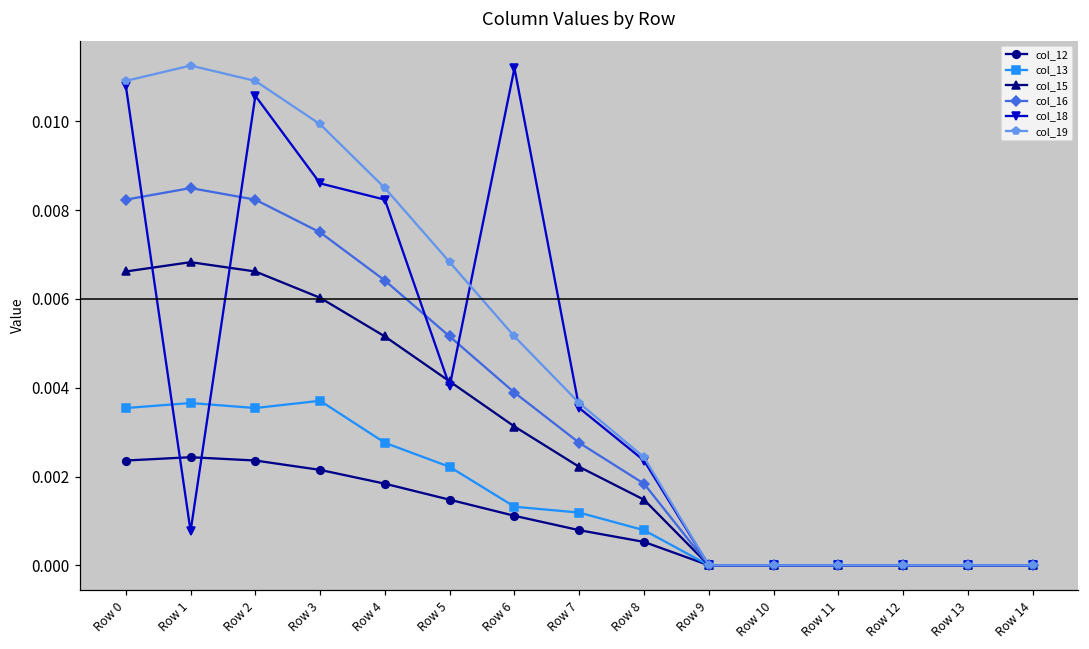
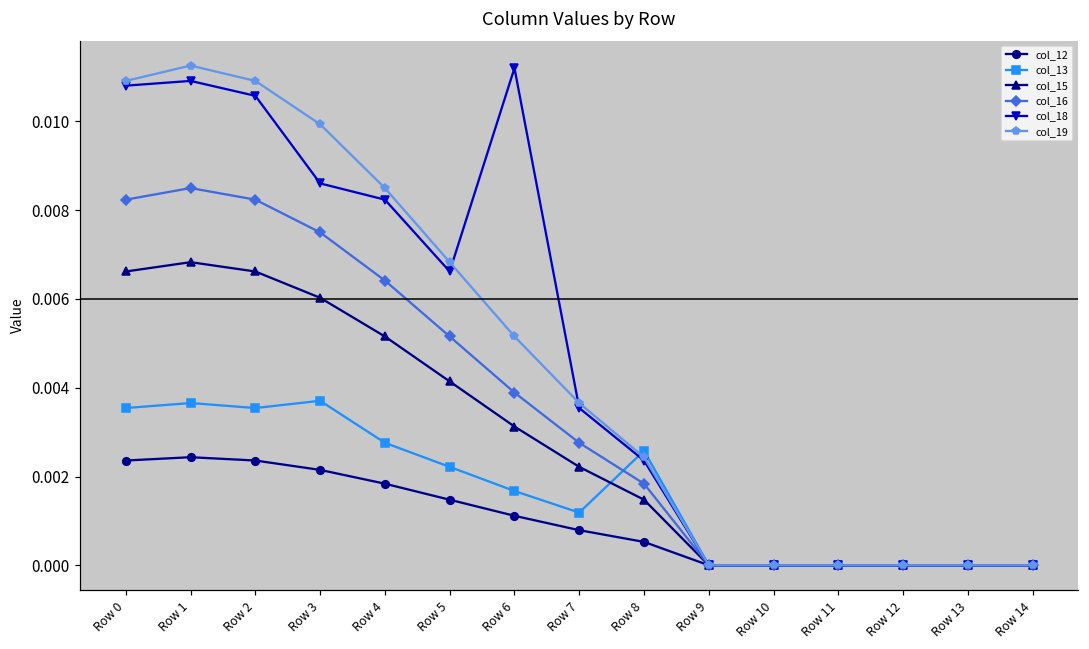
  {
    "col_13": {
      "Row 0": 0.0035,
      "Row 1": 0.0037,
      "Row 2": 0.0035,
      "Row 3": 0.0037,
      "Row 4": 0.0028,
      "Row 5": 0.0022,
-     "Row 6": 0.0013,
+     "Row 6": 0.0017,
      "Row 7": 0.0012,
-     "Row 8": 0.0008
+     "Row 8": 0.0026
    },
    "col_18": {
      "Row 0": 0.0108,
-     "Row 1": 0.0008,
+     "Row 1": 0.0109,
      "Row 2": 0.0106,
      "Row 3": 0.0086,
      "Row 4": 0.0082,
-     "Row 5": 0.0040,
+     "Row 5": 0.0066,
      "Row 6": 0.0112,
      "Row 7": 0.0035,
      "Row 8": 0.0024
    }
  }
